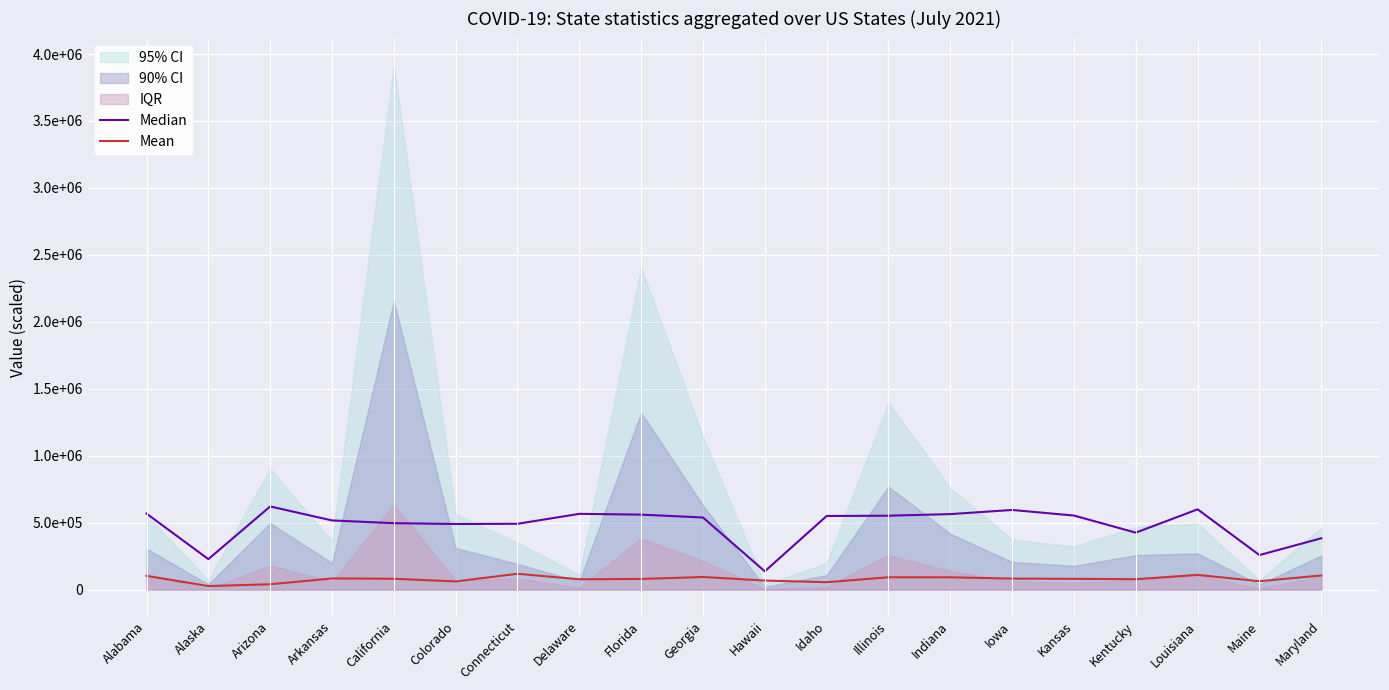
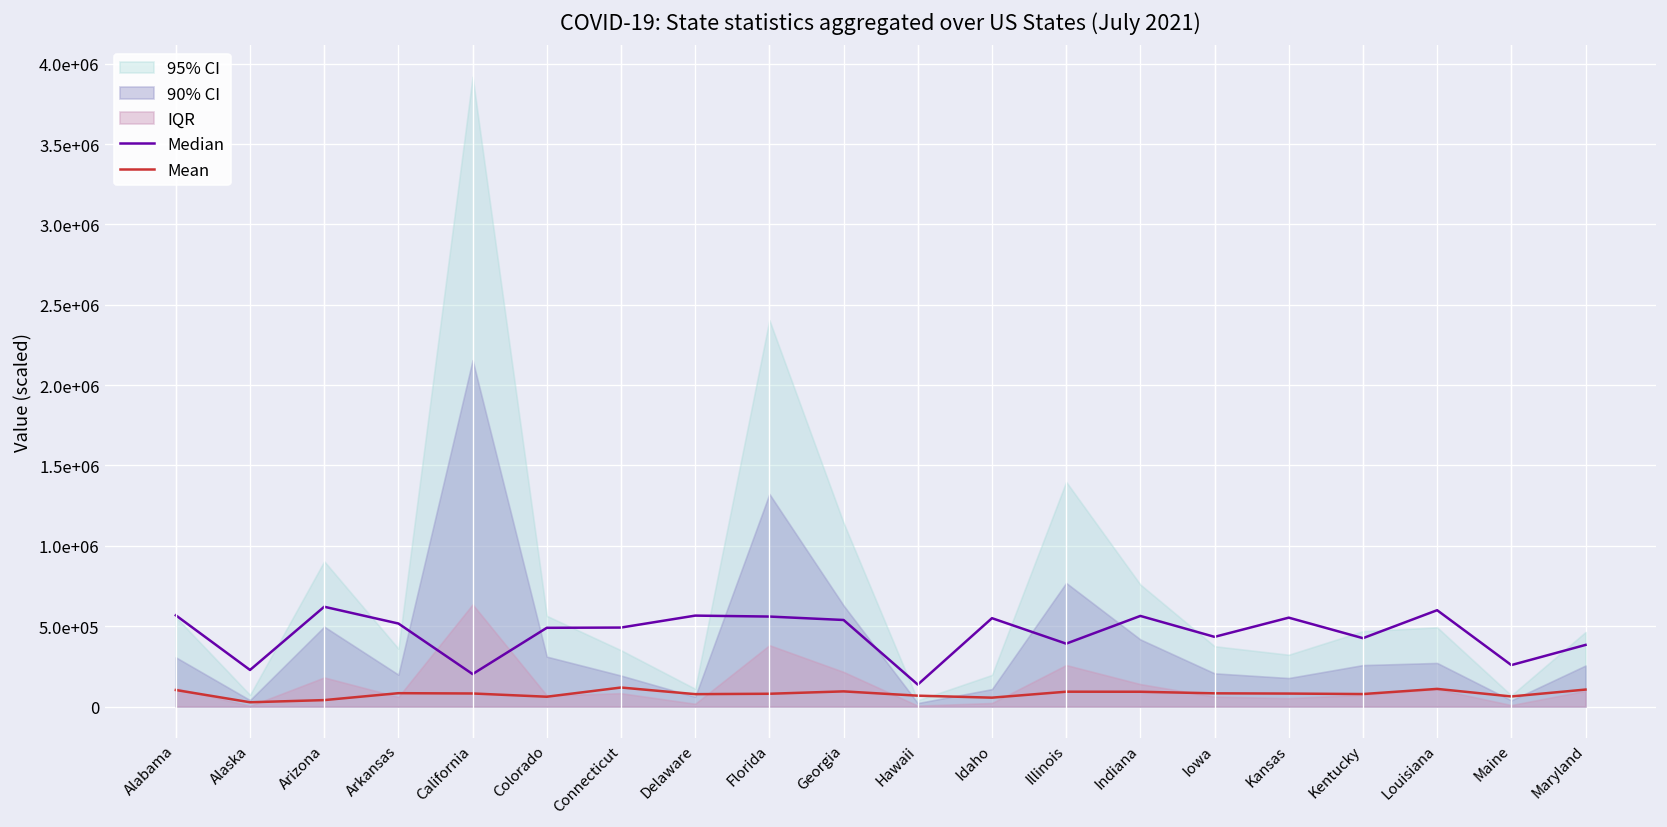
  {
    "Median": {
      "Alaska": 230000,
      "Arizona": 620000,
      "Arkansas": 520000,
-     "California": 500000,
+     "California": 200000,
      "Colorado": 490000,
      "Connecticut": 490000,
      "Delaware": 570000,
      "Florida": 560000,
      "Georgia": 540000,
      "Hawaii": 140000,
      "Idaho": 550000,
-     "Illinois": 550000,
+     "Illinois": 390000,
      "Indiana": 560000,
-     "Iowa": 590000,
+     "Iowa": 430000,
      "Kansas": 550000,
      "Kentucky": 430000,
      "Louisiana": 600000,
      "Maine": 260000,
      "Maryland": 380000
    },
    "Mean": {
      "Arizona": 40000,
      "Arkansas": 80000,
      "California": 80000,
      "Connecticut": 120000,
      "Florida": 80000,
      "Georgia": 90000,
      "Hawaii": 70000,
      "Idaho": 60000,
      "Illinois": 90000,
      "Indiana": 90000,
      "Iowa": 80000,
      "Kansas": 80000
    }
  }
